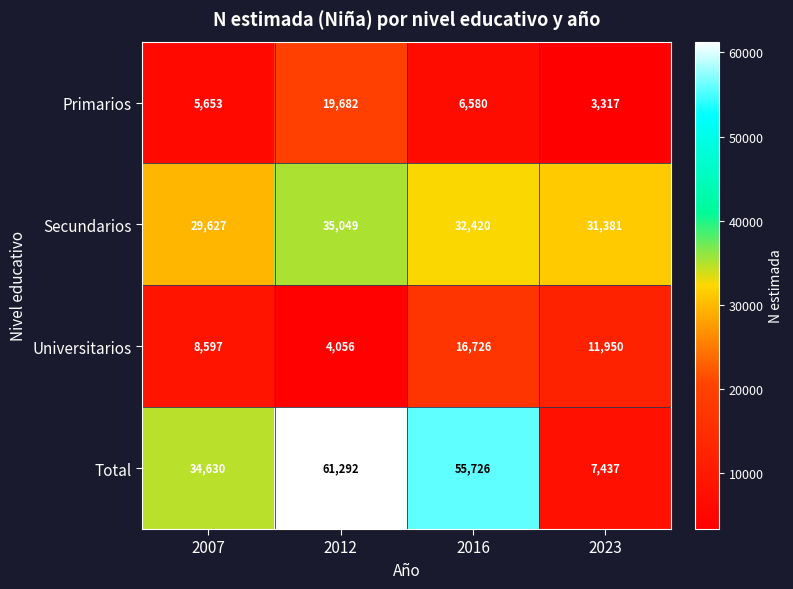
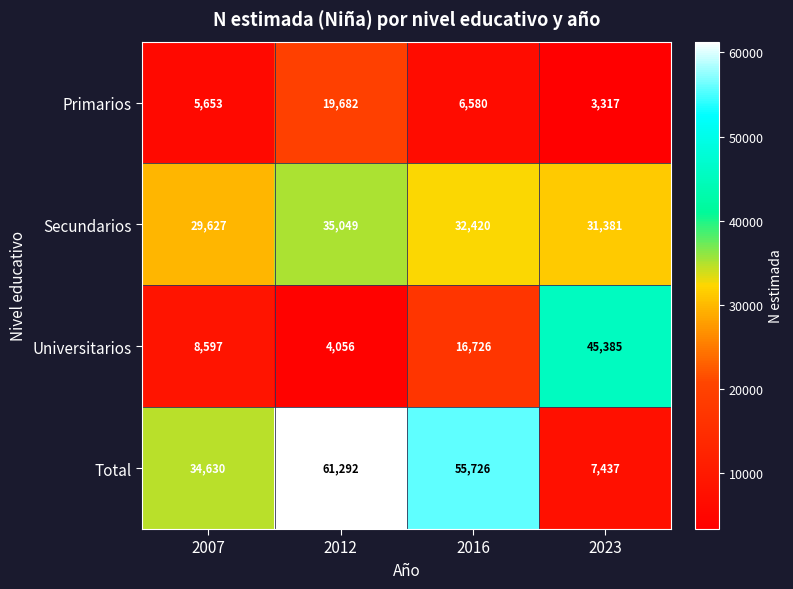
  {
    "Primarios": {
      "2007": "5,653",
      "2012": "19,682",
      "2016": "6,580",
      "2023": "3,317"
    },
    "Secundarios": {
      "2007": "29,627",
      "2012": "35,049",
      "2016": "32,420",
      "2023": "31,381"
    },
    "Universitarios": {
      "2007": "8,597",
      "2012": "4,056",
      "2016": "16,726",
-     "2023": "11,950"
+     "2023": "45,385"
    },
    "Total": {
      "2007": "34,630",
      "2012": "61,292",
      "2016": "55,726",
      "2023": "7,437"
    }
  }
